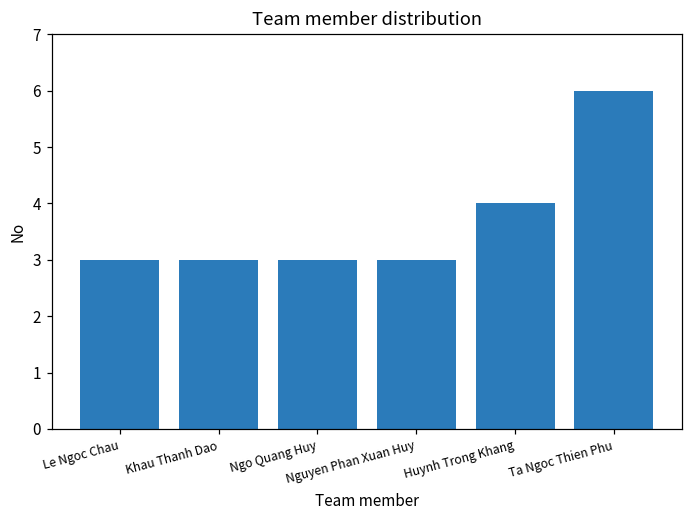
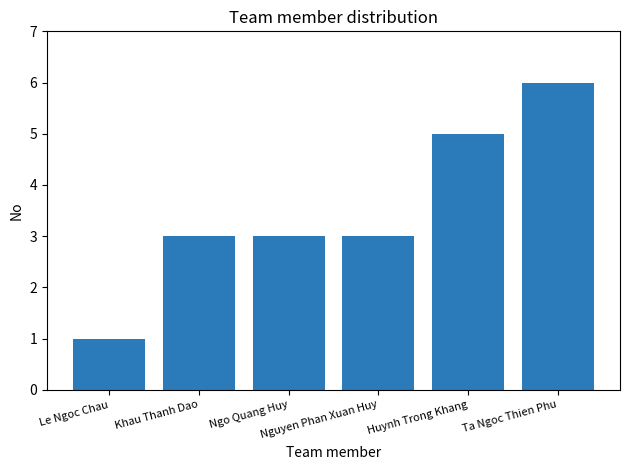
  {
-   "Le Ngoc Chau": 3,
+   "Le Ngoc Chau": 1,
    "Khau Thanh Dao": 3,
    "Ngo Quang Huy": 3,
    "Nguyen Phan Xuan Huy": 3,
-   "Huynh Trong Khang": 4,
+   "Huynh Trong Khang": 5,
    "Ta Ngoc Thien Phu": 6
  }
